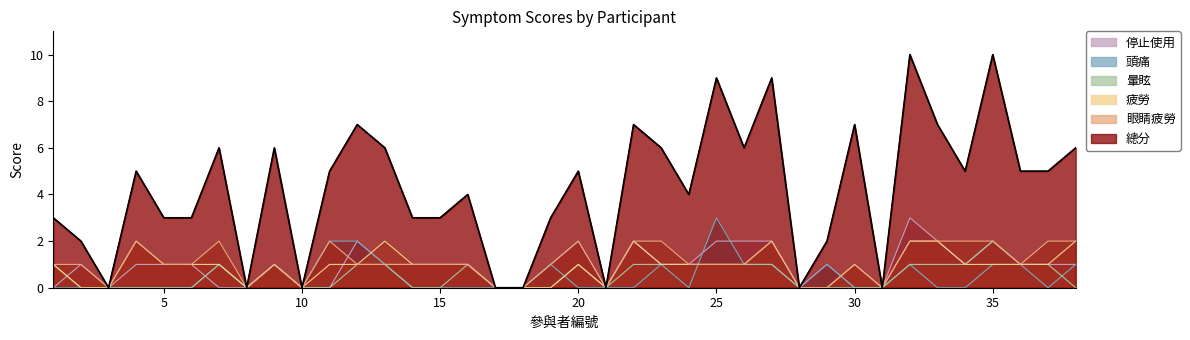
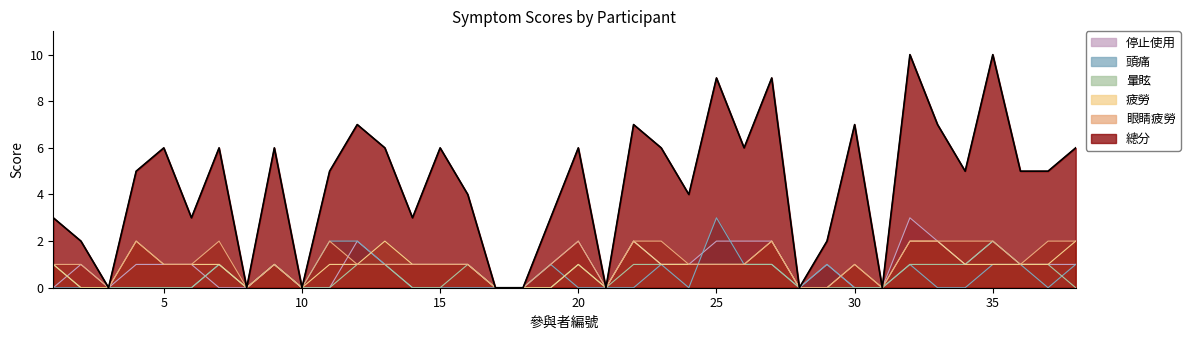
  {
    "頭痛": {
      "20": 0,
      "25": 3
    },
    "總分": {
-     "5": 3,
-     "15": 3,
-     "20": 5,
+     "5": 6,
+     "15": 6,
+     "20": 6,
      "25": 9,
      "30": 7,
      "35": 10
    }
  }
